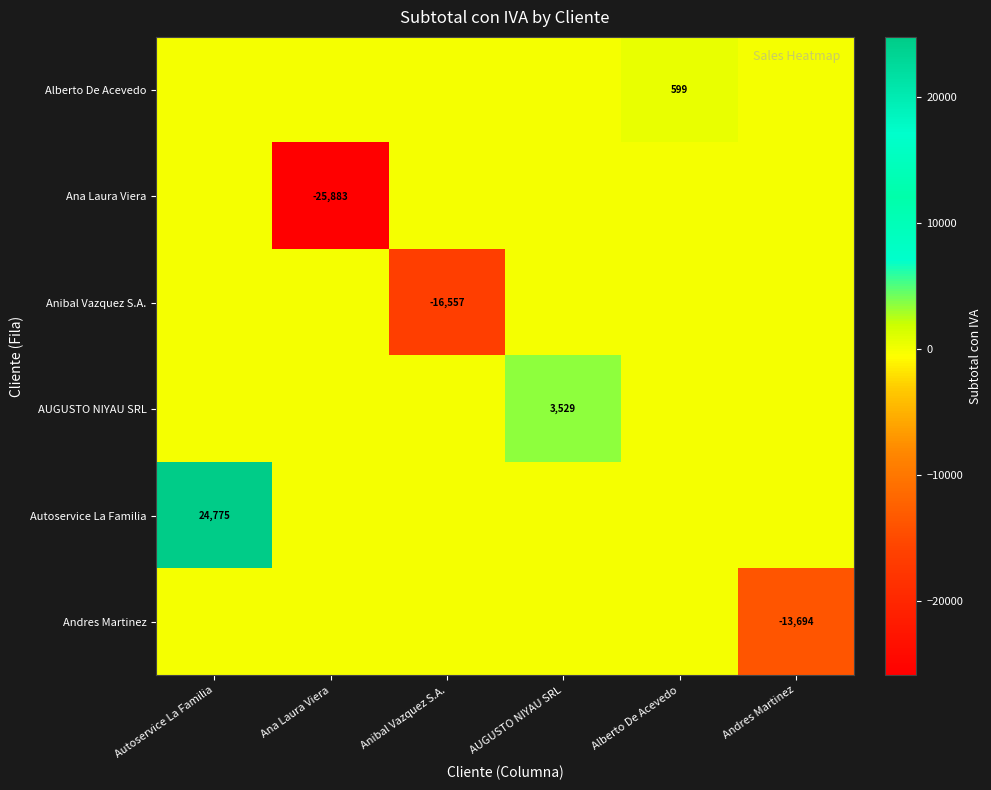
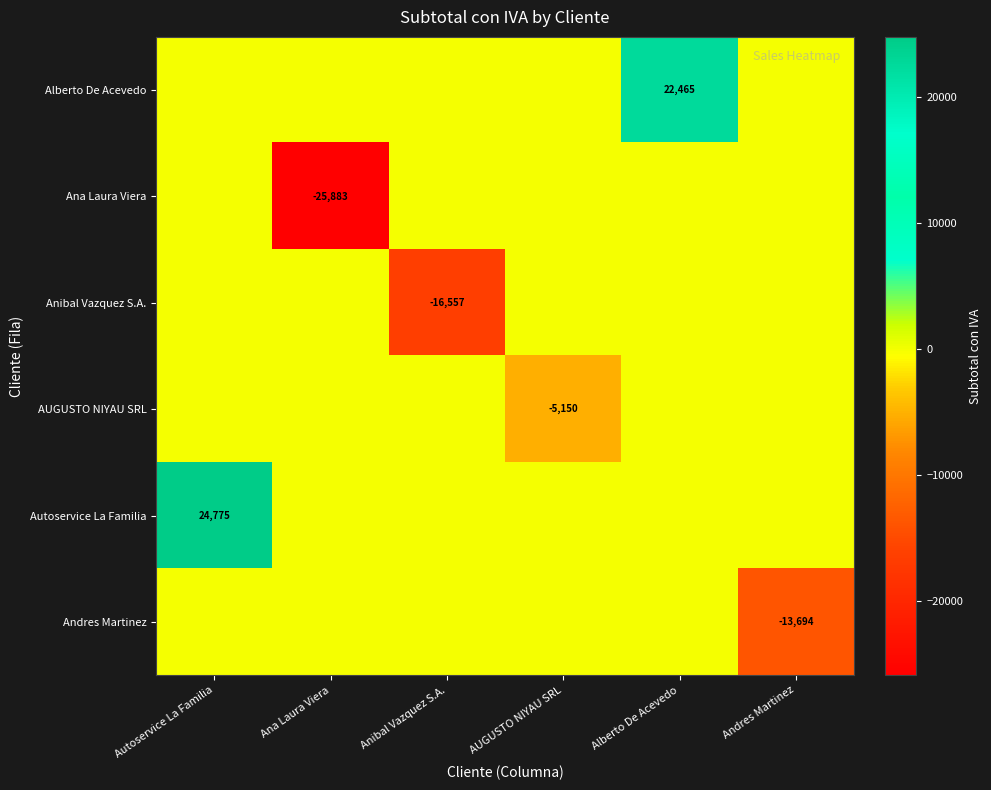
  {
    "Alberto De Acevedo": {
-     "Alberto De Acevedo": "599"
+     "Alberto De Acevedo": "22,465"
    },
    "Ana Laura Viera": {
      "Ana Laura Viera": "-25,883"
    },
    "Anibal Vazquez S.A.": {
      "Anibal Vazquez S.A.": "-16,557"
    },
    "AUGUSTO NIYAU SRL": {
-     "AUGUSTO NIYAU SRL": "3,529"
+     "AUGUSTO NIYAU SRL": "-5,150"
    },
    "Autoservice La Familia": {
      "Autoservice La Familia": "24,775"
    },
    "Andres Martinez": {
      "Andres Martinez": "-13,694"
    }
  }
